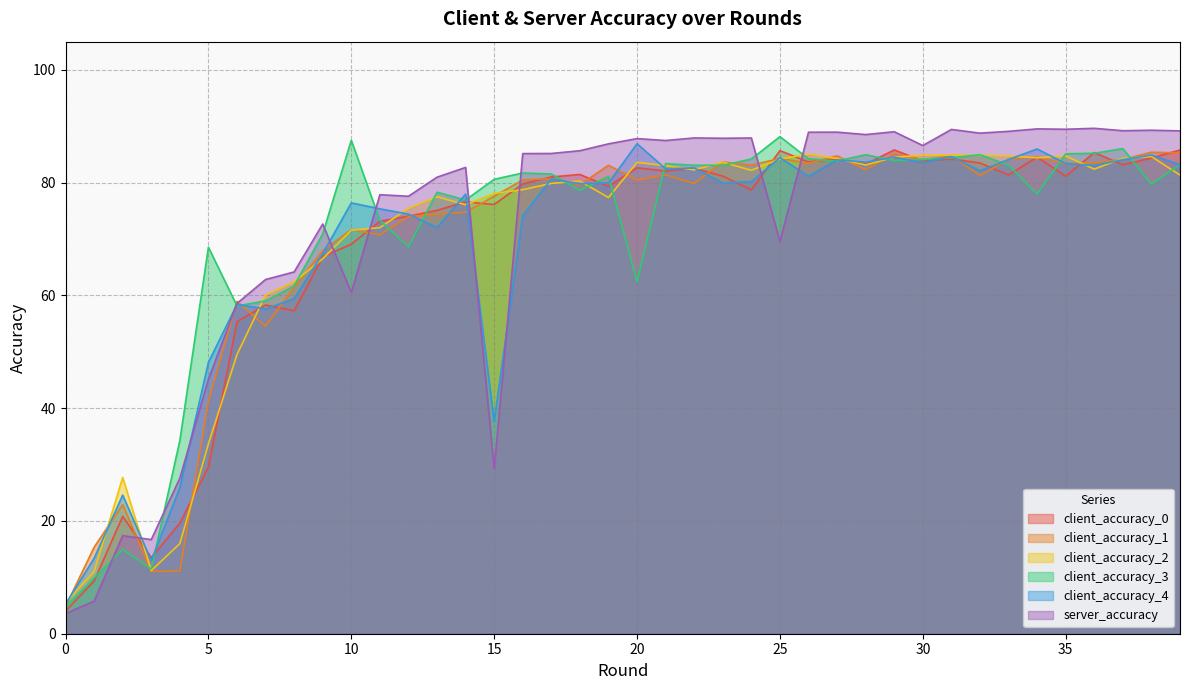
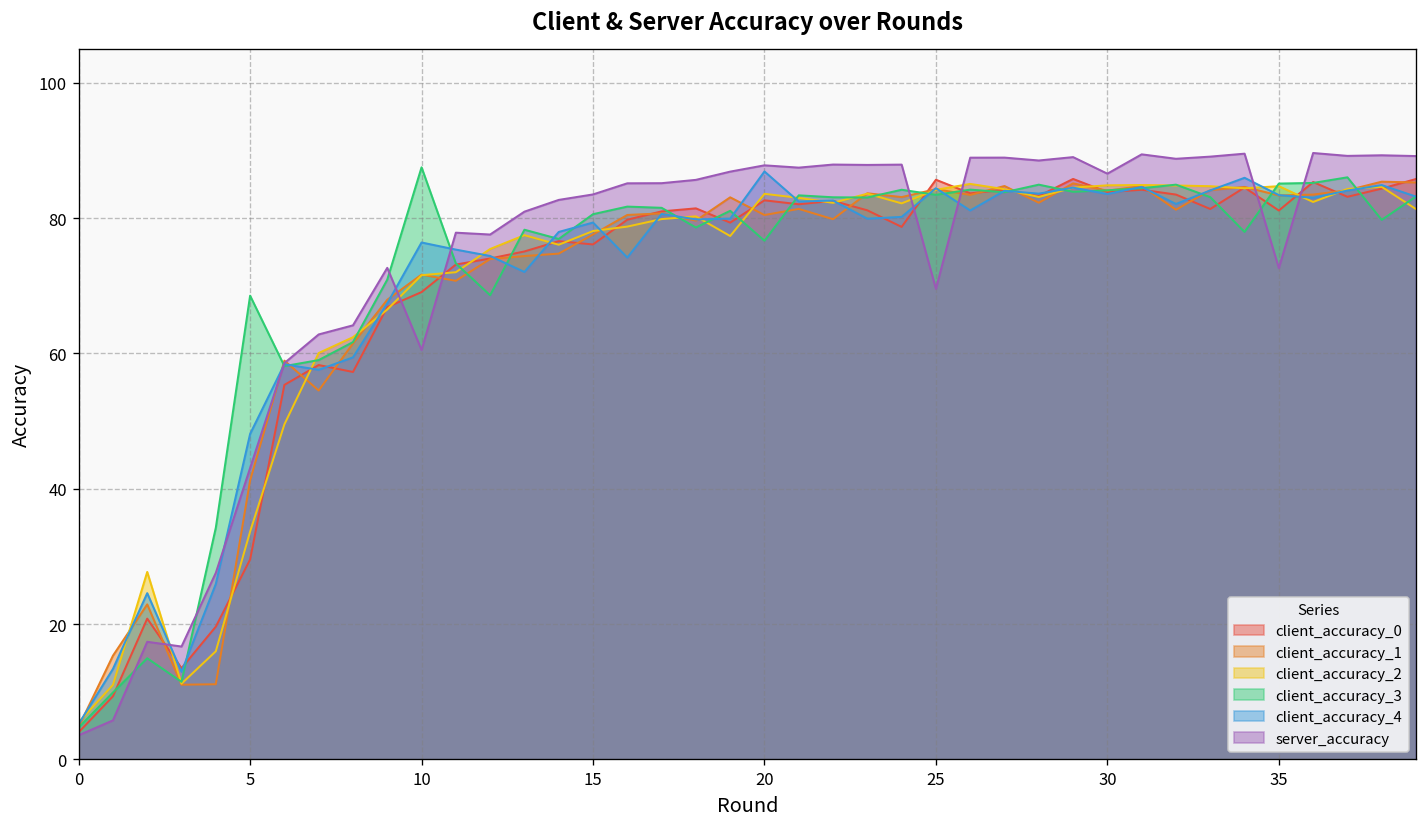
  {
    "client_accuracy_3": {
      "5": 69,
      "10": 88,
      "15": 81,
-     "20": 62,
-     "25": 88
+     "20": 77,
+     "25": 83
    },
    "client_accuracy_4": {
      "5": 48,
      "10": 76,
-     "15": 38,
+     "15": 79,
      "20": 87
    },
    "server_accuracy": {
-     "5": 45,
+     "5": 43,
      "10": 61,
-     "15": 29,
+     "15": 84,
      "20": 88,
      "25": 70,
      "30": 87,
-     "35": 89
+     "35": 73
    }
  }
